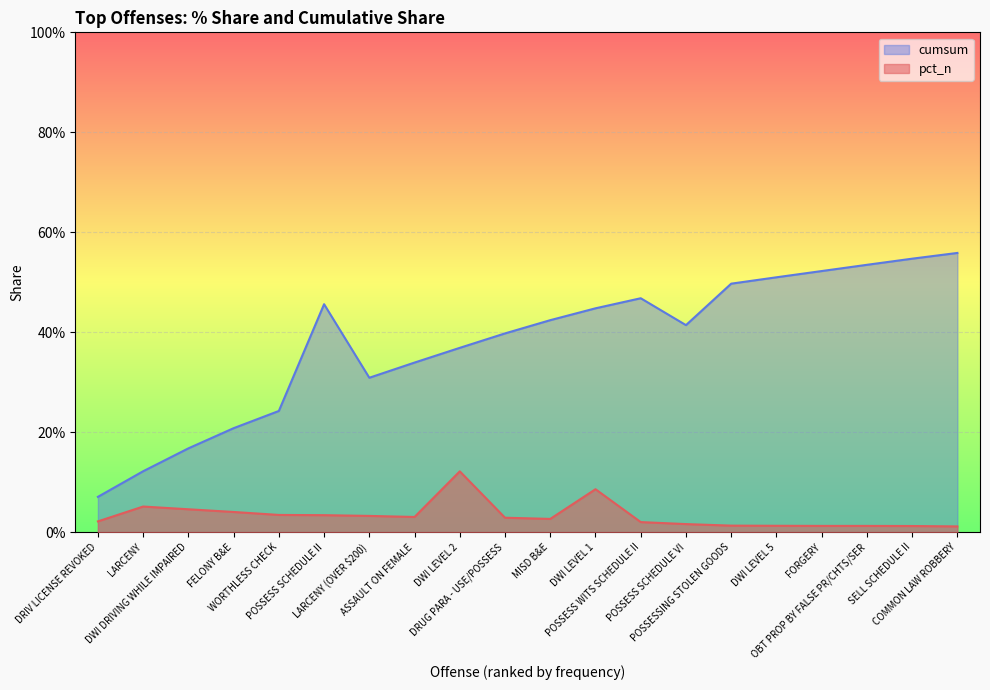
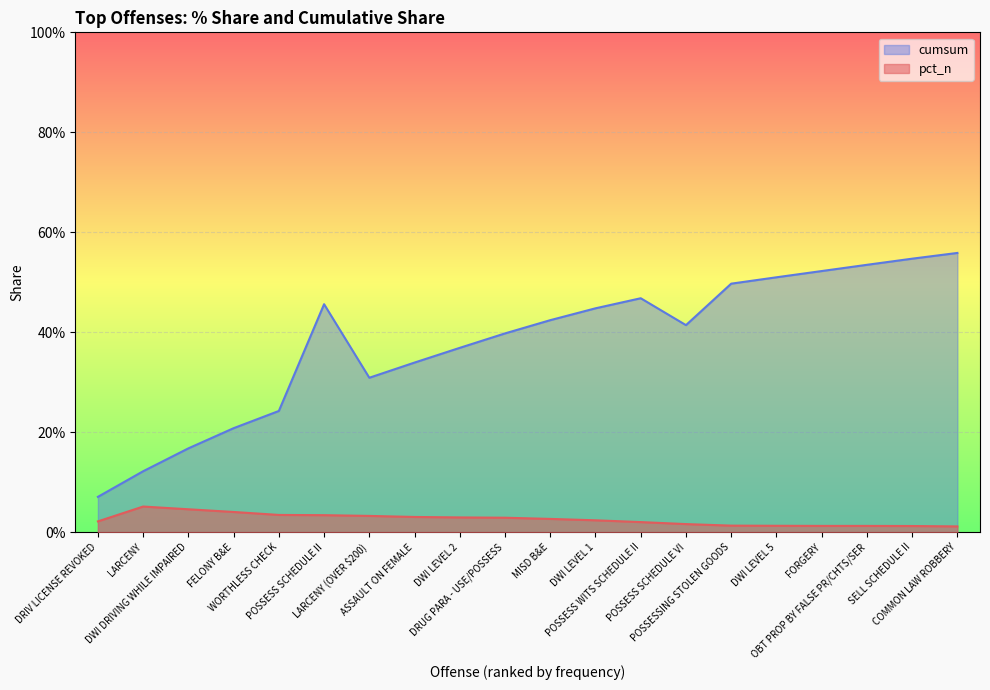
  {
    "cumsum": {
      "DRIV LICENSE REVOKED": "7%",
      "LARCENY": "12%",
      "DWI DRIVING WHILE IMPAIRED": "17%",
      "FELONY B&E": "21%",
      "WORTHLESS CHECK": "24%",
      "POSSESS SCHEDULE II": "46%",
      "LARCENY (OVER $200)": "31%",
      "ASSAULT ON FEMALE": "34%",
      "DWI LEVEL 2": "37%",
      "DRUG PARA - USE/POSSESS": "40%",
      "MISD B&E": "42%",
      "DWI LEVEL 1": "45%",
      "POSSESS WITS SCHEDULE II": "47%",
      "POSSESS SCHEDULE VI": "41%",
      "POSSESSING STOLEN GOODS": "50%",
      "DWI LEVEL 5": "51%",
      "FORGERY": "52%",
      "OBT PROP BY FALSE PR/CHTS/SER": "53%",
      "SELL SCHEDULE II": "55%",
      "COMMON LAW ROBBERY": "56%"
    },
    "pct_n": {
      "DRIV LICENSE REVOKED": "2%",
      "LARCENY": "5%",
      "DWI DRIVING WHILE IMPAIRED": "5%",
      "FELONY B&E": "4%",
      "WORTHLESS CHECK": "3%",
      "POSSESS SCHEDULE II": "3%",
      "LARCENY (OVER $200)": "3%",
      "ASSAULT ON FEMALE": "3%",
-     "DWI LEVEL 2": "12%",
+     "DWI LEVEL 2": "3%",
      "DRUG PARA - USE/POSSESS": "3%",
      "MISD B&E": "3%",
-     "DWI LEVEL 1": "9%",
+     "DWI LEVEL 1": "2%",
      "POSSESS WITS SCHEDULE II": "2%",
      "POSSESS SCHEDULE VI": "2%",
      "POSSESSING STOLEN GOODS": "1%",
      "DWI LEVEL 5": "1%",
      "FORGERY": "1%",
      "OBT PROP BY FALSE PR/CHTS/SER": "1%",
      "SELL SCHEDULE II": "1%",
      "COMMON LAW ROBBERY": "1%"
    }
  }
